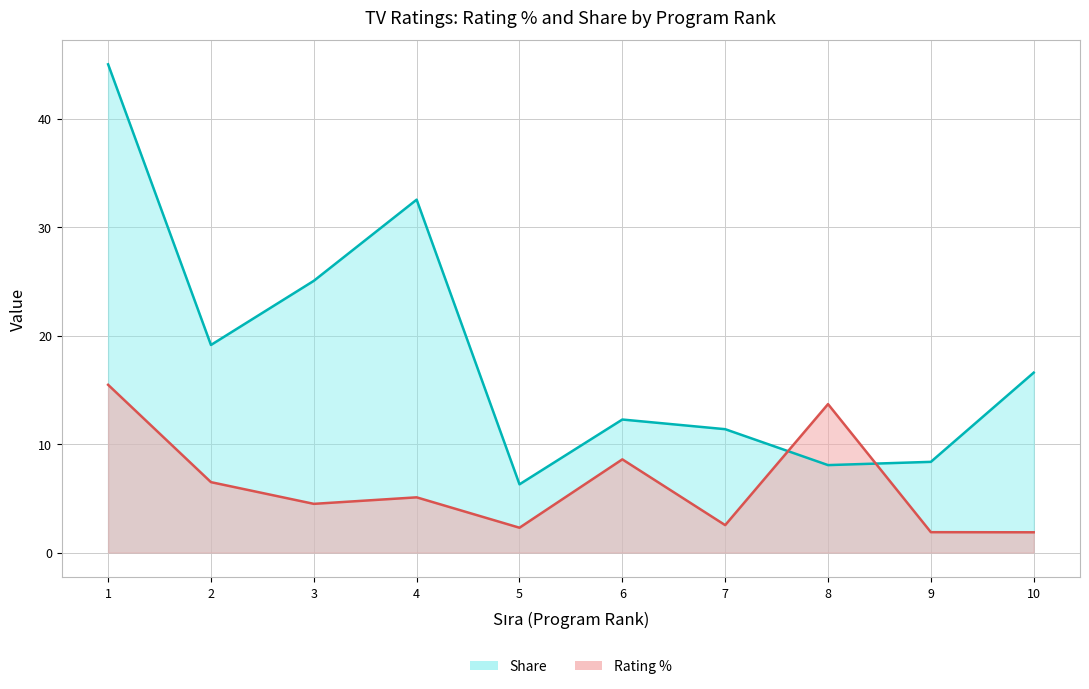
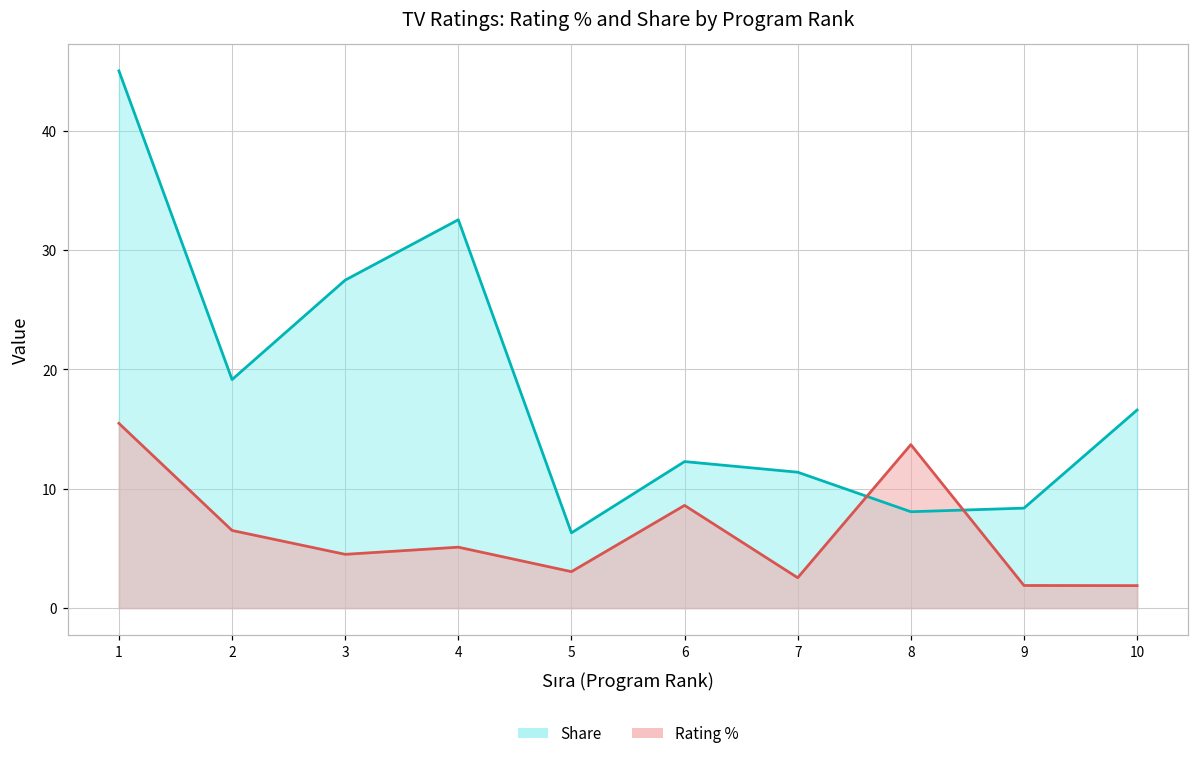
  {
    "Share": {
      "1": 45.0,
      "2": 19.1,
-     "3": 25.1,
+     "3": 27.5,
      "4": 32.5,
      "5": 6.3,
      "6": 12.3,
      "7": 11.4,
      "8": 8.1,
      "9": 8.4,
      "10": 16.6
    },
    "Rating %": {
      "1": 15.5,
      "2": 6.5,
      "3": 4.5,
      "4": 5.1,
-     "5": 2.3,
+     "5": 3.1,
      "6": 8.6,
      "7": 2.5,
      "8": 13.7,
      "9": 1.9,
      "10": 1.9
    }
  }
